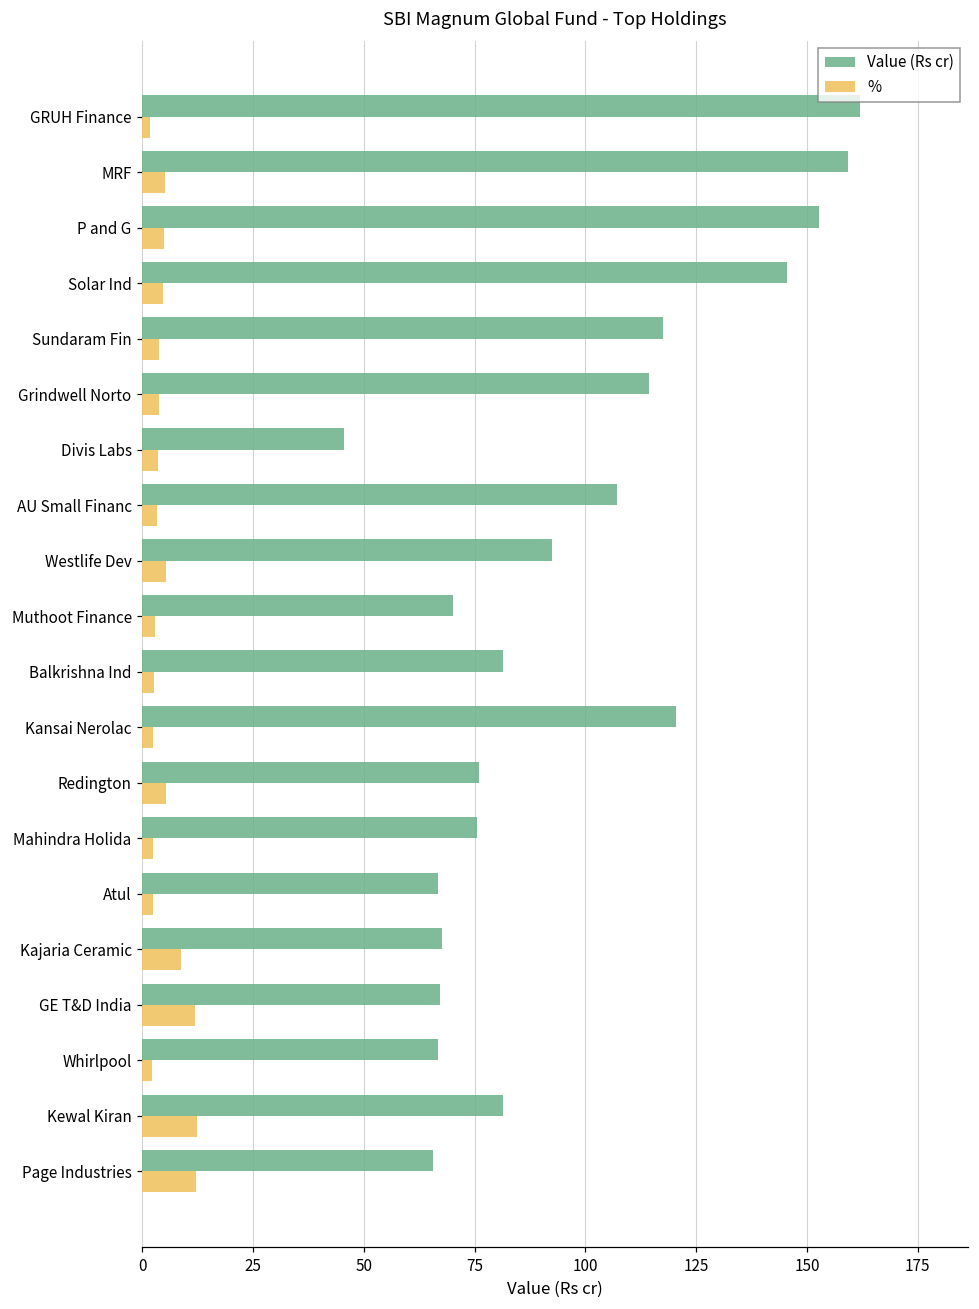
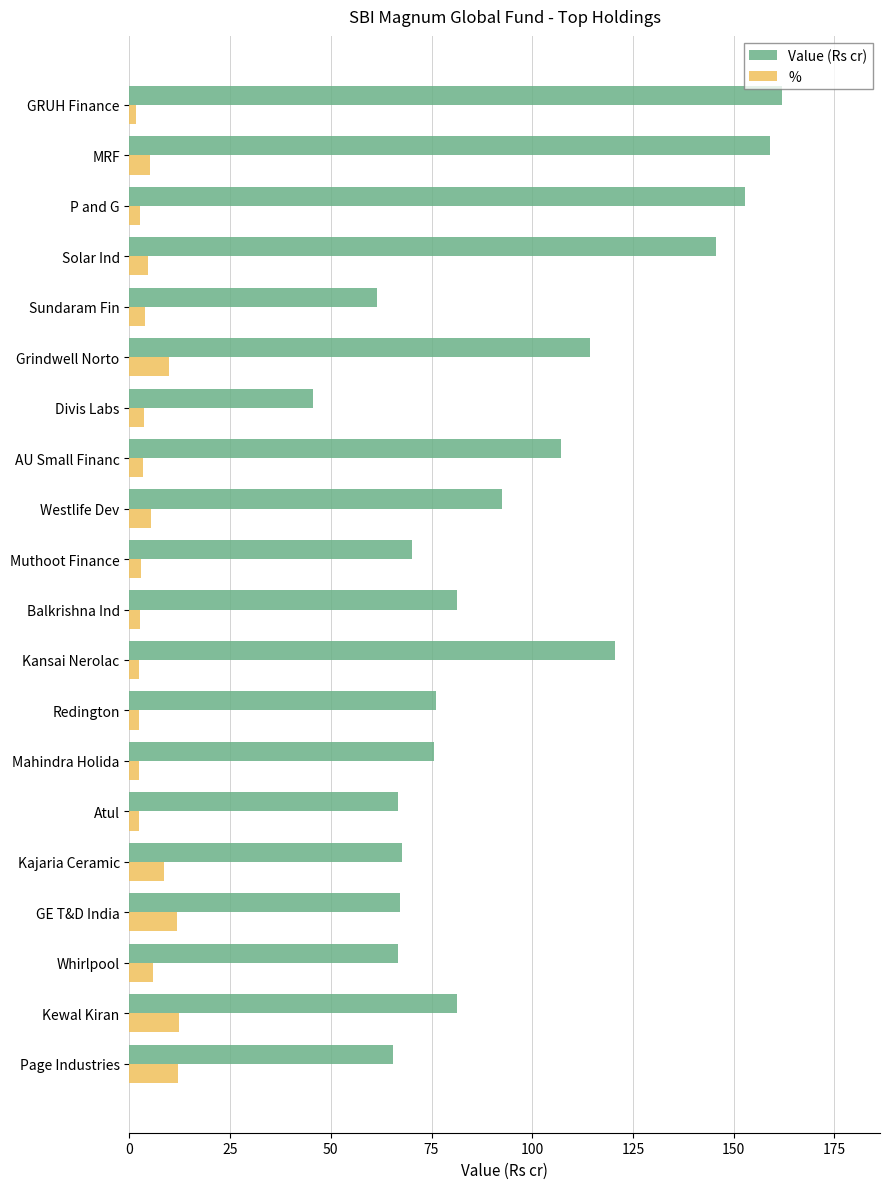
  {
    "Value (Rs cr)": {
      "GRUH Finance": 162,
      "MRF": 159,
      "P and G": 153,
      "Solar Ind": 146,
-     "Sundaram Fin": 117,
+     "Sundaram Fin": 62,
      "Grindwell Norto": 114,
      "Divis Labs": 45,
      "AU Small Financ": 107,
      "Westlife Dev": 92,
      "Muthoot Finance": 70,
      "Balkrishna Ind": 81,
      "Kansai Nerolac": 120,
      "Redington": 76,
      "Mahindra Holida": 76,
      "Atul": 67,
      "Kajaria Ceramic": 68,
      "GE T&D India": 67,
      "Whirlpool": 67,
      "Kewal Kiran": 81,
      "Page Industries": 66
    },
    "%": {
      "GRUH Finance": 2,
      "MRF": 5,
-     "P and G": 5,
+     "P and G": 3,
      "Solar Ind": 5,
      "Sundaram Fin": 4,
-     "Grindwell Norto": 4,
+     "Grindwell Norto": 10,
      "Divis Labs": 4,
      "AU Small Financ": 3,
      "Westlife Dev": 5,
      "Muthoot Finance": 3,
      "Balkrishna Ind": 3,
      "Kansai Nerolac": 2,
-     "Redington": 5,
+     "Redington": 2,
      "Mahindra Holida": 2,
      "Atul": 2,
      "Kajaria Ceramic": 9,
      "GE T&D India": 12,
-     "Whirlpool": 2,
+     "Whirlpool": 6,
      "Kewal Kiran": 12,
      "Page Industries": 12
    }
  }
